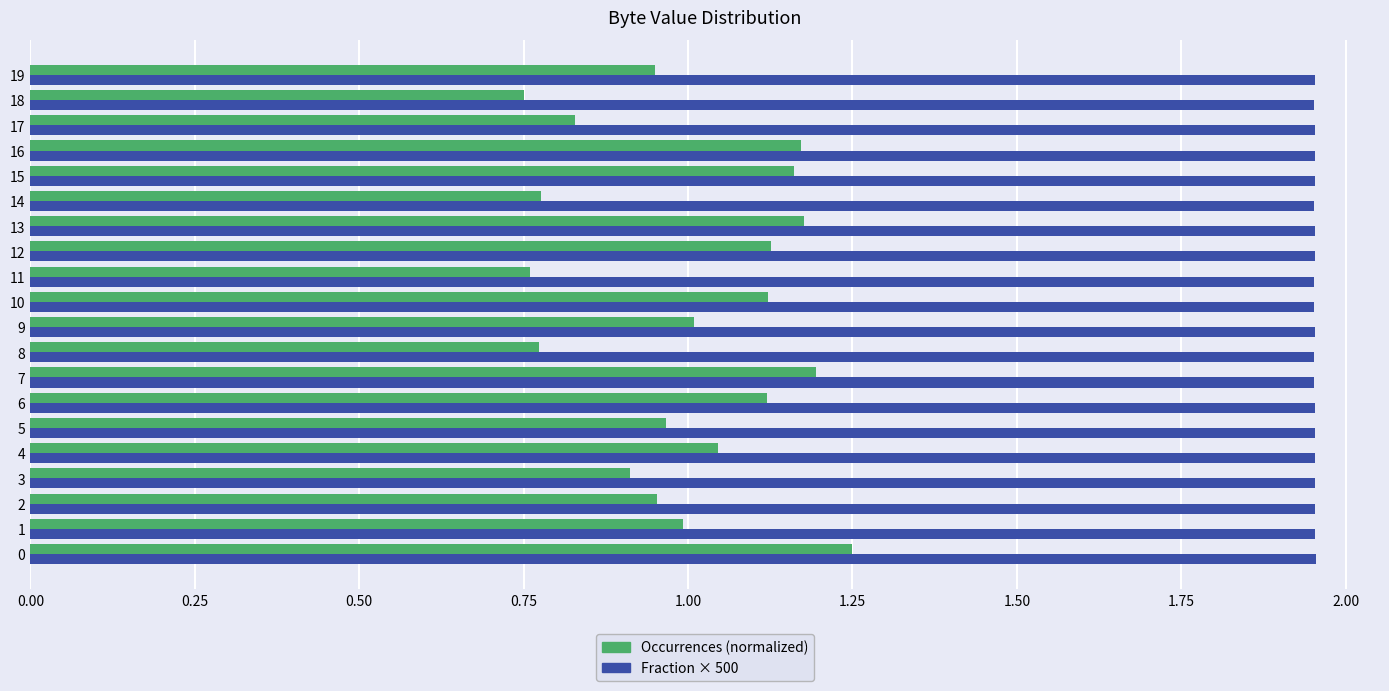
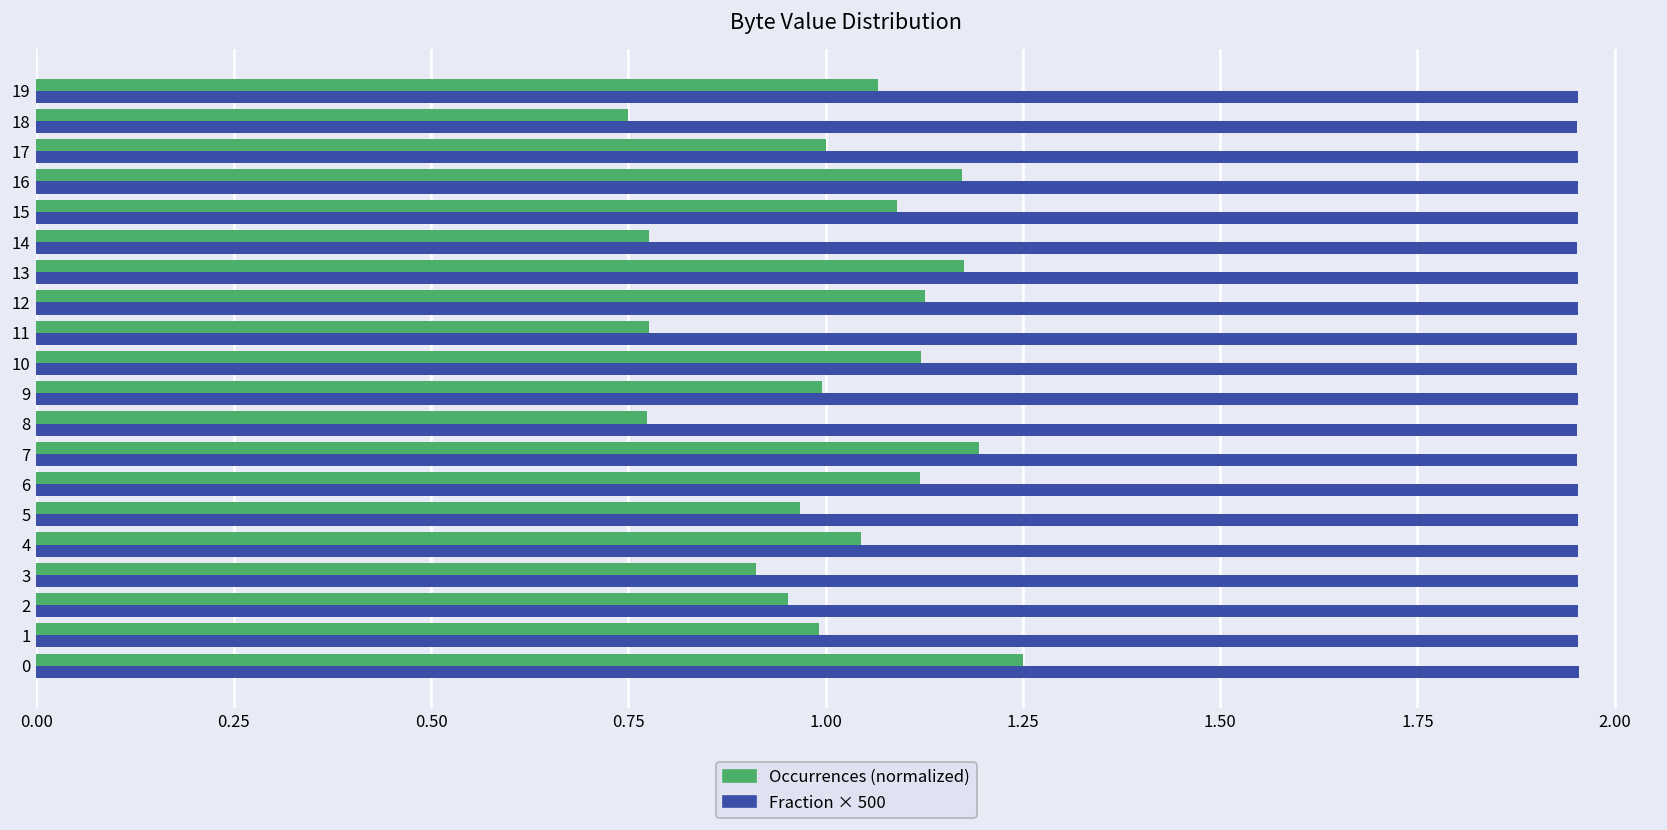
  {
    "Occurrences (normalized)": {
-     "19": 0.95,
+     "19": 1.07,
      "18": 0.75,
-     "17": 0.83,
+     "17": 1.00,
      "16": 1.17,
-     "15": 1.16,
+     "15": 1.09,
      "14": 0.78,
      "13": 1.18,
      "12": 1.13,
-     "11": 0.76,
+     "11": 0.78,
      "10": 1.12,
-     "9": 1.01,
+     "9": 1.00,
      "8": 0.77,
      "7": 1.19,
      "6": 1.12,
      "5": 0.97,
      "4": 1.04,
      "3": 0.91,
      "2": 0.95,
      "1": 0.99,
      "0": 1.25
    },
    "Fraction × 500": {
      "19": 1.95,
      "18": 1.95,
      "17": 1.95,
      "16": 1.95,
      "15": 1.95,
      "14": 1.95,
      "13": 1.95,
      "12": 1.95,
      "11": 1.95,
      "10": 1.95,
      "9": 1.95,
      "8": 1.95,
      "7": 1.95,
      "6": 1.95,
      "5": 1.95,
      "4": 1.95,
      "3": 1.95,
      "2": 1.95,
      "1": 1.95,
      "0": 1.95
    }
  }
